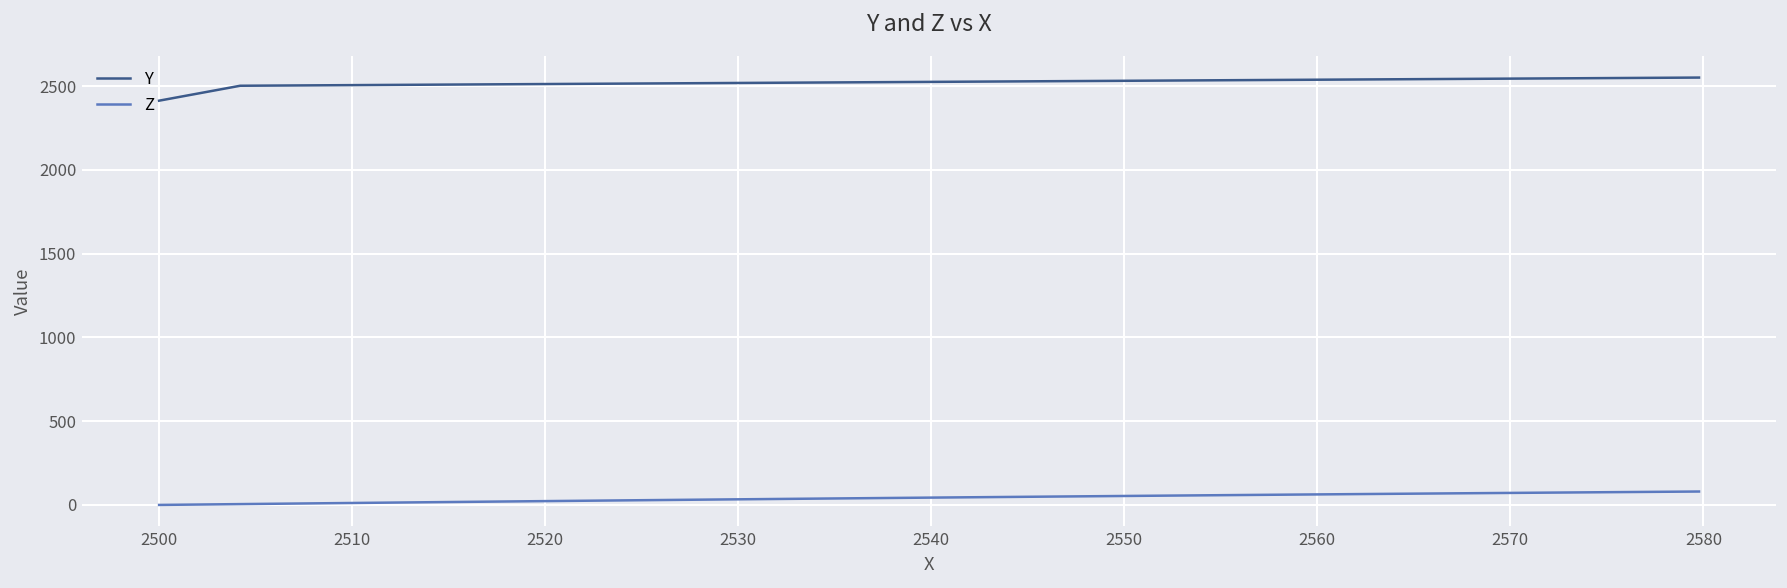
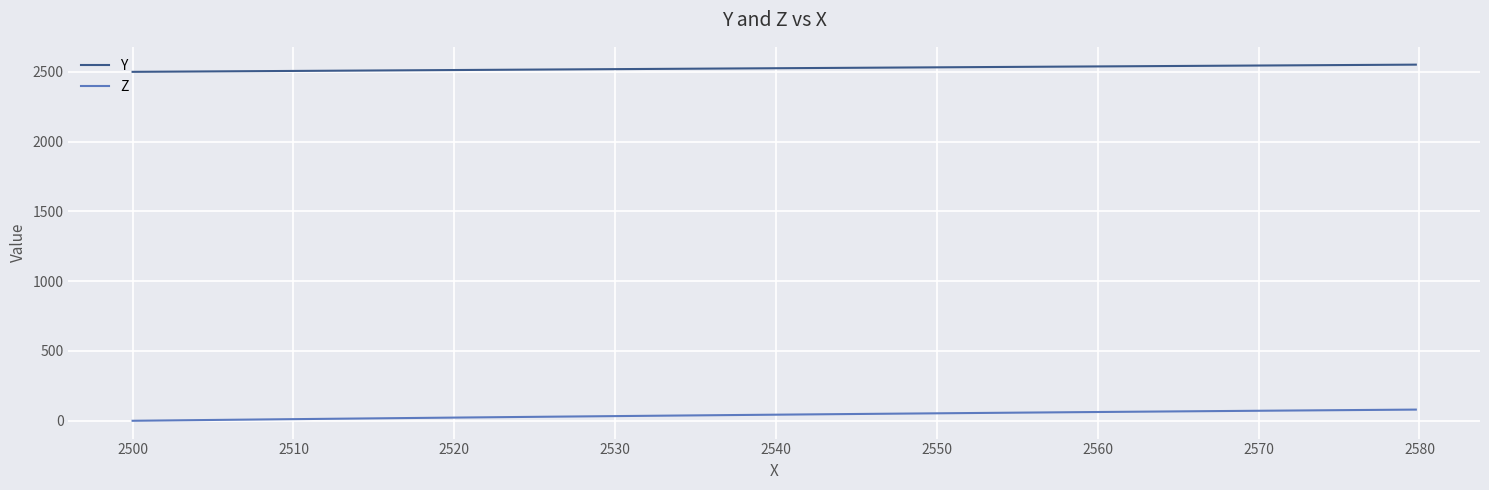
  {
    "Y": {
-     "2500": 2410
+     "2500": 2500
    },
    "Z": {
      "2500": 0
    }
  }
